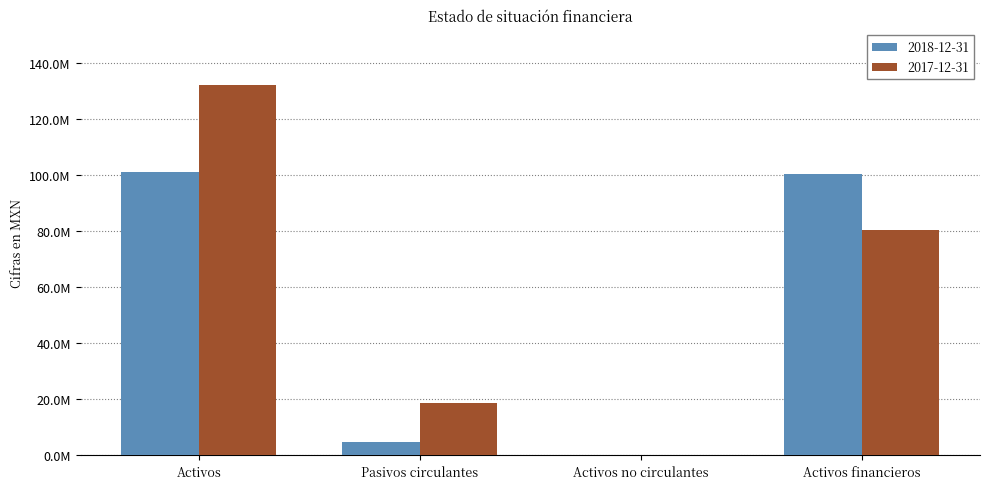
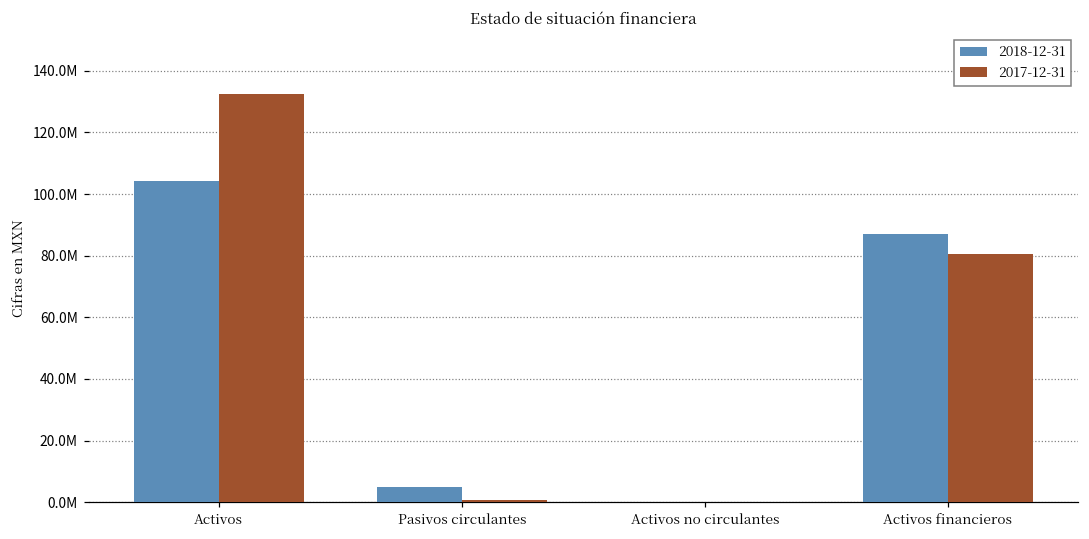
  {
    "2018-12-31": {
-     "Activos": 101000000,
+     "Activos": 104000000,
      "Pasivos circulantes": 5000000,
      "Activos no circulantes": 0,
-     "Activos financieros": 100000000
+     "Activos financieros": 87000000
    },
    "2017-12-31": {
      "Activos": 132000000,
-     "Pasivos circulantes": 19000000,
+     "Pasivos circulantes": 1000000,
      "Activos no circulantes": 0,
      "Activos financieros": 80000000
    }
  }
